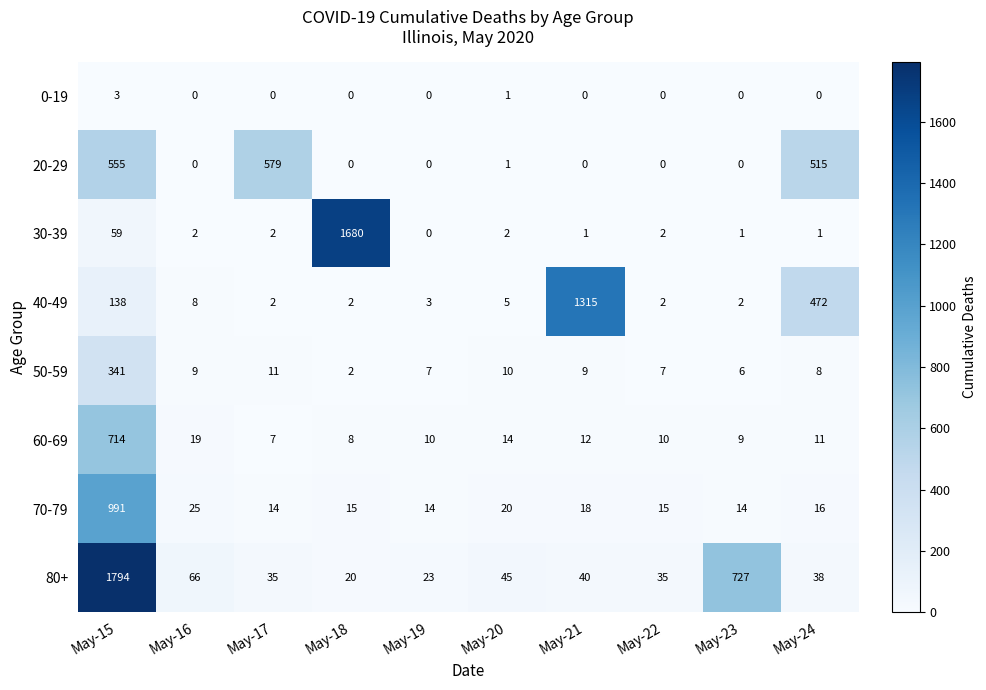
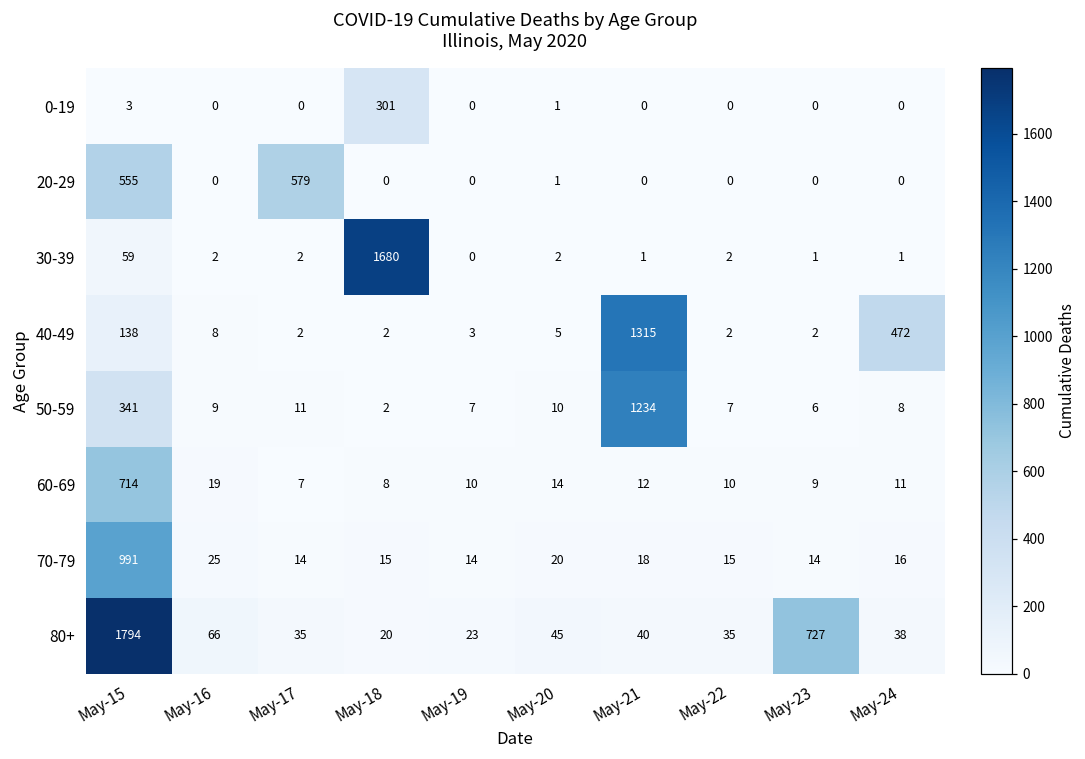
  {
    "0-19": {
      "May-15": 3,
      "May-16": 0,
      "May-17": 0,
-     "May-18": 0,
+     "May-18": 301,
      "May-19": 0,
      "May-20": 1,
      "May-21": 0,
      "May-22": 0,
      "May-23": 0,
      "May-24": 0
    },
    "20-29": {
      "May-15": 555,
      "May-16": 0,
      "May-17": 579,
      "May-18": 0,
      "May-19": 0,
      "May-20": 1,
      "May-21": 0,
      "May-22": 0,
      "May-23": 0,
-     "May-24": 515
+     "May-24": 0
    },
    "30-39": {
      "May-15": 59,
      "May-16": 2,
      "May-17": 2,
      "May-18": 1680,
      "May-19": 0,
      "May-20": 2,
      "May-21": 1,
      "May-22": 2,
      "May-23": 1,
      "May-24": 1
    },
    "40-49": {
      "May-15": 138,
      "May-16": 8,
      "May-17": 2,
      "May-18": 2,
      "May-19": 3,
      "May-20": 5,
      "May-21": 1315,
      "May-22": 2,
      "May-23": 2,
      "May-24": 472
    },
    "50-59": {
      "May-15": 341,
      "May-16": 9,
      "May-17": 11,
      "May-18": 2,
      "May-19": 7,
      "May-20": 10,
-     "May-21": 9,
+     "May-21": 1234,
      "May-22": 7,
      "May-23": 6,
      "May-24": 8
    },
    "60-69": {
      "May-15": 714,
      "May-16": 19,
      "May-17": 7,
      "May-18": 8,
      "May-19": 10,
      "May-20": 14,
      "May-21": 12,
      "May-22": 10,
      "May-23": 9,
      "May-24": 11
    },
    "70-79": {
      "May-15": 991,
      "May-16": 25,
      "May-17": 14,
      "May-18": 15,
      "May-19": 14,
      "May-20": 20,
      "May-21": 18,
      "May-22": 15,
      "May-23": 14,
      "May-24": 16
    },
    "80+": {
      "May-15": 1794,
      "May-16": 66,
      "May-17": 35,
      "May-18": 20,
      "May-19": 23,
      "May-20": 45,
      "May-21": 40,
      "May-22": 35,
      "May-23": 727,
      "May-24": 38
    }
  }
